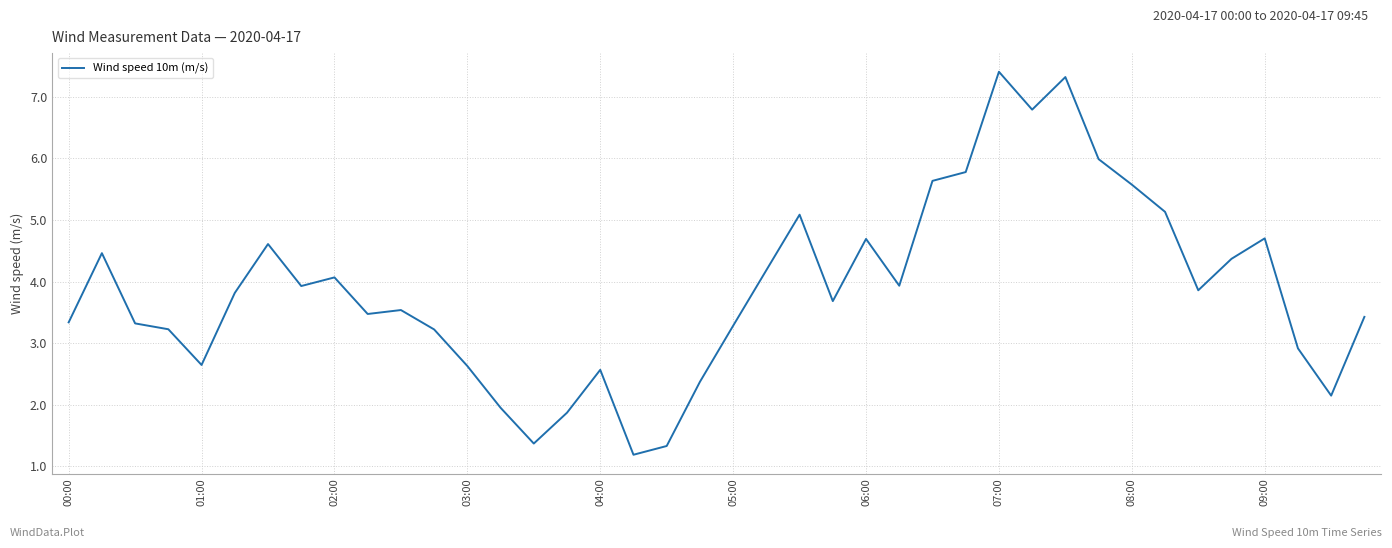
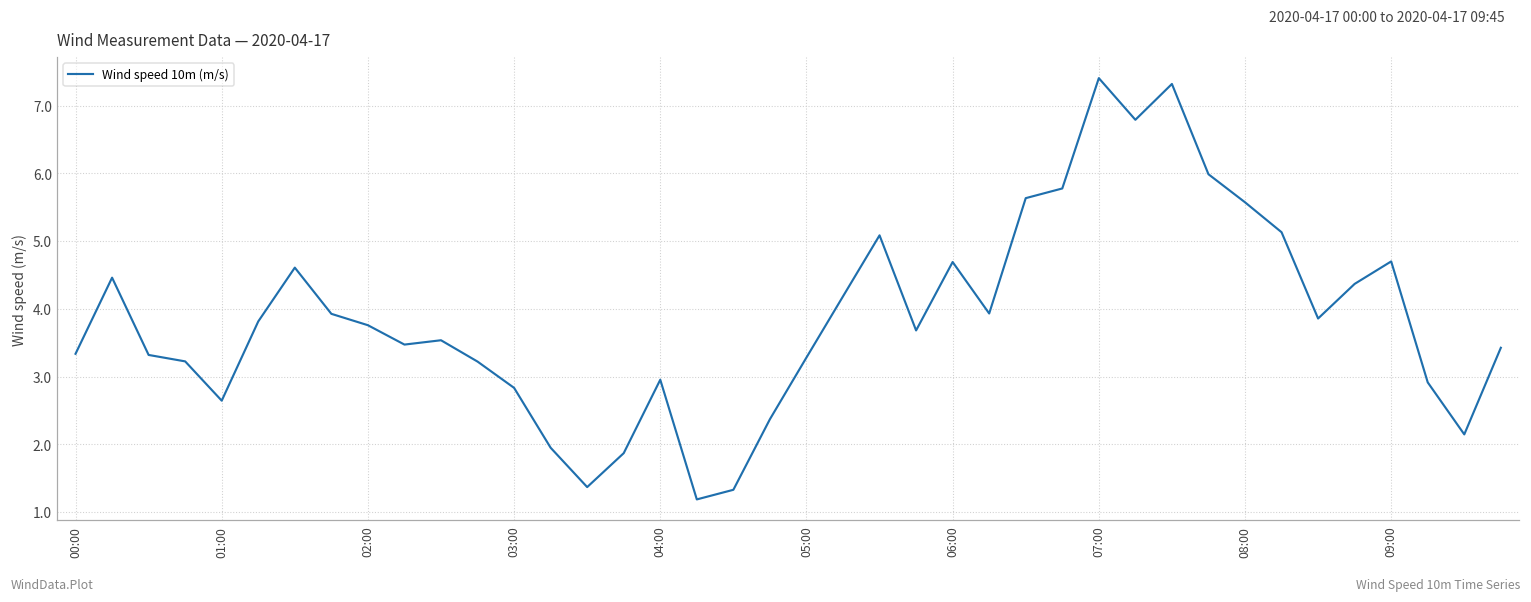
  {
    "00:00": 3.3,
    "01:00": 2.6,
-   "02:00": 4.1,
-   "03:00": 2.6,
-   "04:00": 2.6,
+   "02:00": 3.8,
+   "03:00": 2.8,
+   "04:00": 3.0,
    "05:00": 3.3,
    "06:00": 4.7,
    "07:00": 7.4,
    "08:00": 5.6,
    "09:00": 4.7
  }
